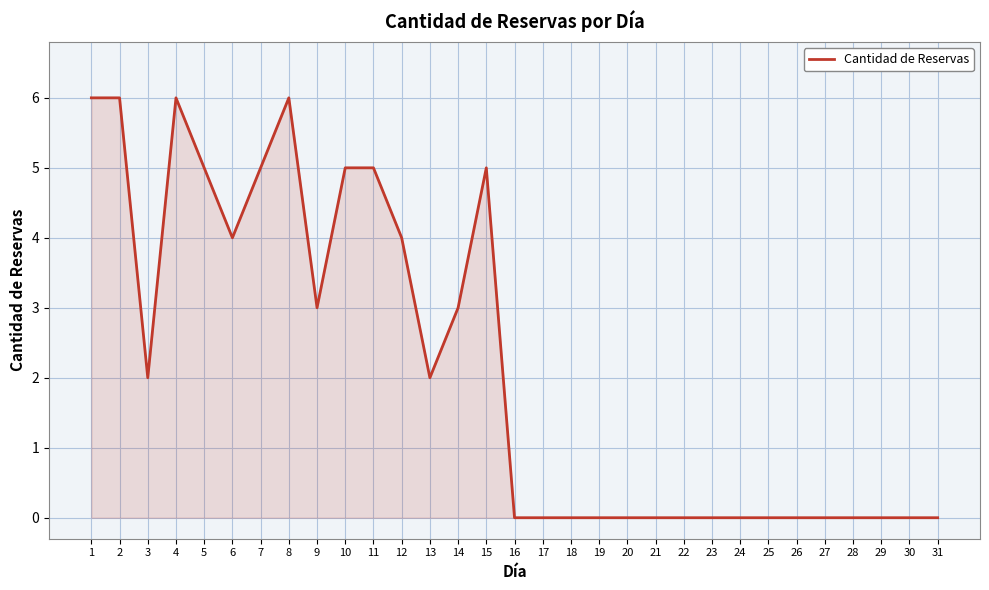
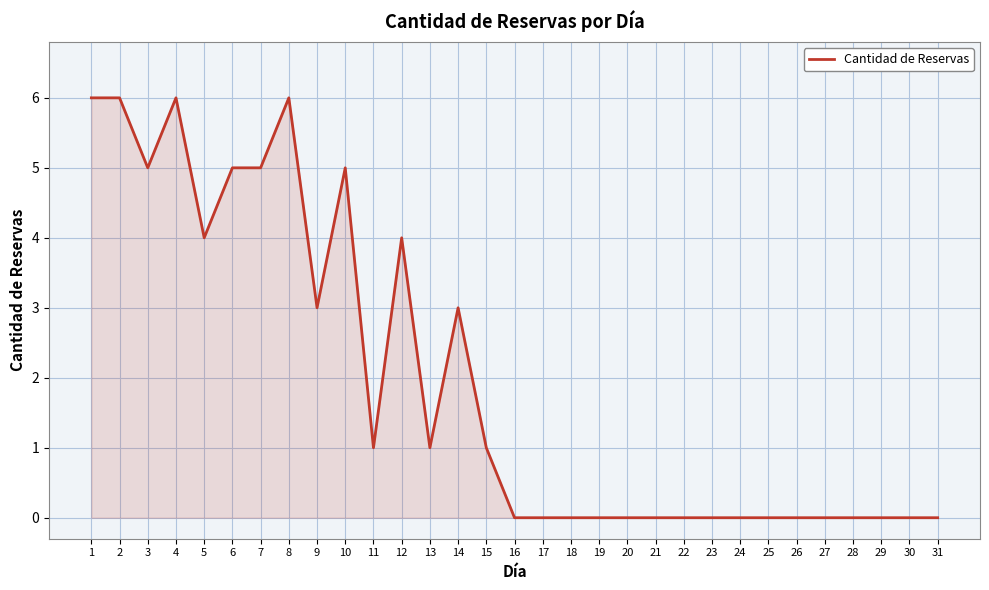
  {
    "1": 6,
    "2": 6,
-   "3": 2,
+   "3": 5,
    "4": 6,
-   "5": 5,
-   "6": 4,
+   "5": 4,
+   "6": 5,
    "7": 5,
    "8": 6,
    "9": 3,
    "10": 5,
-   "11": 5,
+   "11": 1,
    "12": 4,
-   "13": 2,
+   "13": 1,
    "14": 3,
-   "15": 5,
+   "15": 1,
    "16": 0,
    "17": 0,
    "18": 0,
    "19": 0,
    "20": 0,
    "21": 0,
    "22": 0,
    "23": 0,
    "24": 0,
    "25": 0,
    "26": 0,
    "27": 0,
    "28": 0,
    "29": 0,
    "30": 0,
    "31": 0
  }
